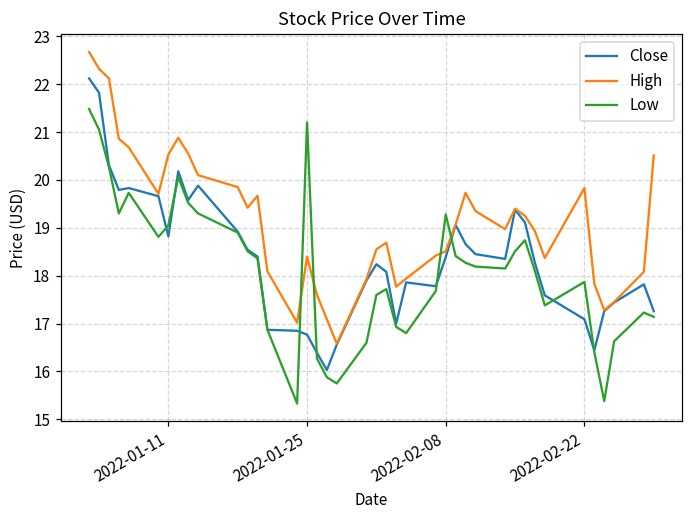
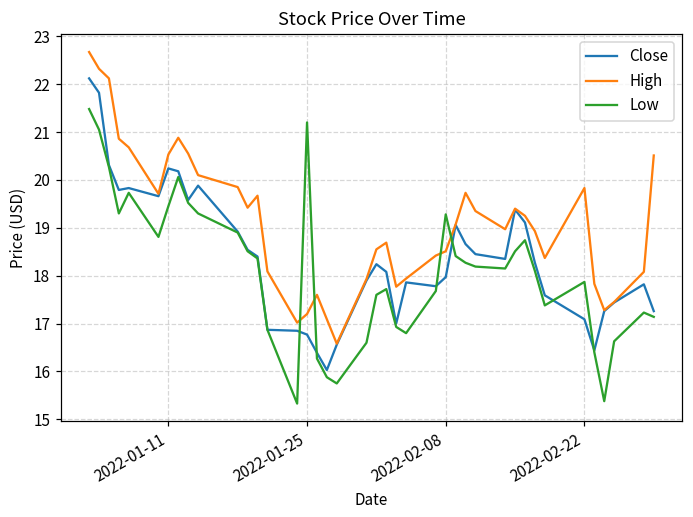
  {
    "Close": {
-     "2022-01-11": 18.8,
+     "2022-01-11": 20.2,
      "2022-01-25": 16.8,
-     "2022-02-08": 18.4,
+     "2022-02-08": 18.0,
      "2022-02-22": 17.1
    },
    "High": {
      "2022-01-11": 20.5,
-     "2022-01-25": 18.4,
+     "2022-01-25": 17.2,
      "2022-02-08": 18.5,
      "2022-02-22": 19.8
    },
    "Low": {
-     "2022-01-11": 19.1,
+     "2022-01-11": 19.5,
      "2022-01-25": 21.2,
      "2022-02-08": 19.3,
      "2022-02-22": 17.9
    }
  }
